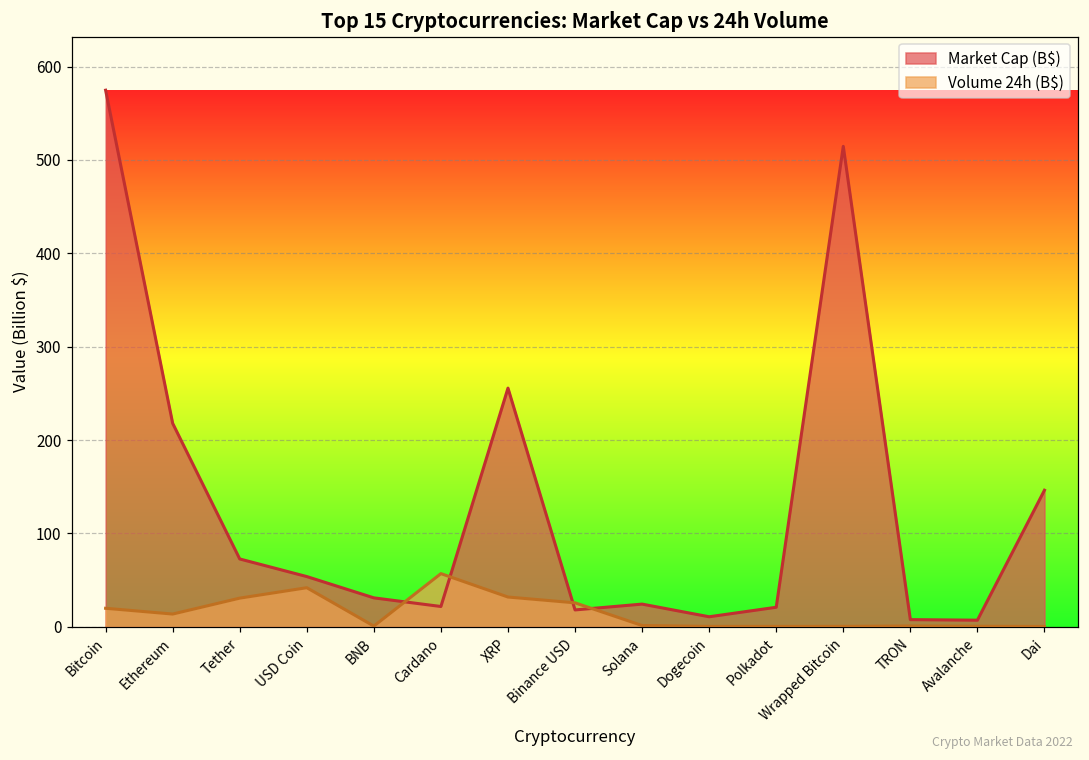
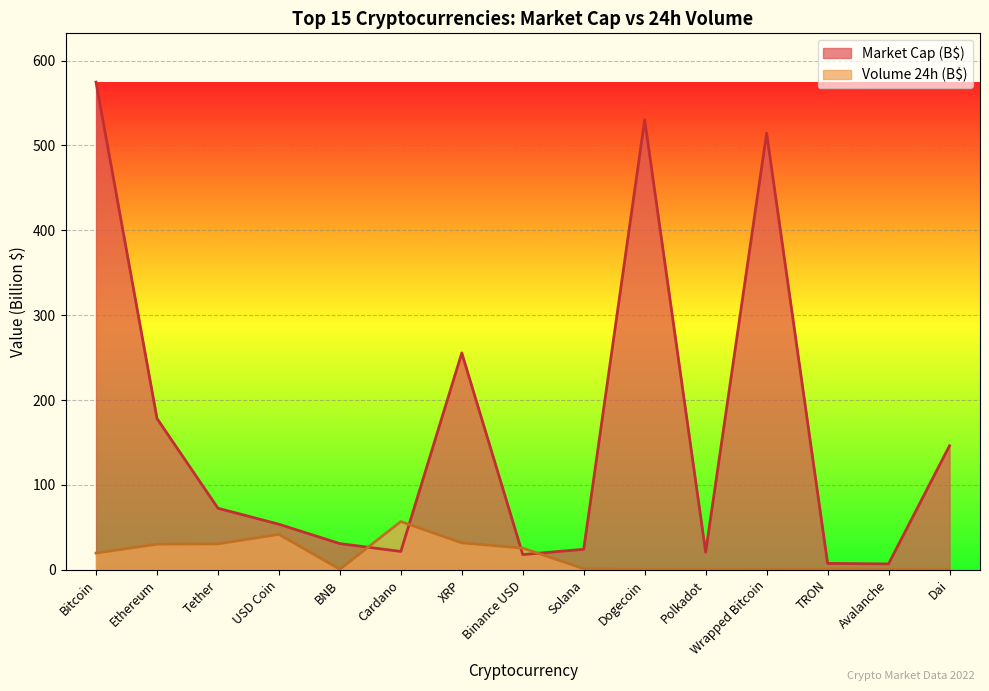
  {
    "Market Cap (B$)": {
      "Bitcoin": 570,
-     "Ethereum": 220,
+     "Ethereum": 180,
      "Tether": 70,
      "USD Coin": 50,
      "BNB": 30,
      "Cardano": 20,
      "XRP": 260,
      "Binance USD": 20,
      "Solana": 20,
-     "Dogecoin": 10,
+     "Dogecoin": 530,
      "Polkadot": 20,
      "Wrapped Bitcoin": 510,
      "TRON": 10,
      "Avalanche": 10,
      "Dai": 150
    },
    "Volume 24h (B$)": {
      "Bitcoin": 20,
-     "Ethereum": 10,
+     "Ethereum": 30,
      "Tether": 30,
      "USD Coin": 40,
      "BNB": 0,
      "Cardano": 60,
      "XRP": 30,
      "Binance USD": 30,
      "Solana": 0,
      "Dogecoin": 0,
      "Polkadot": 0,
      "Wrapped Bitcoin": 0,
      "TRON": 0,
      "Avalanche": 0,
      "Dai": 0
    }
  }
